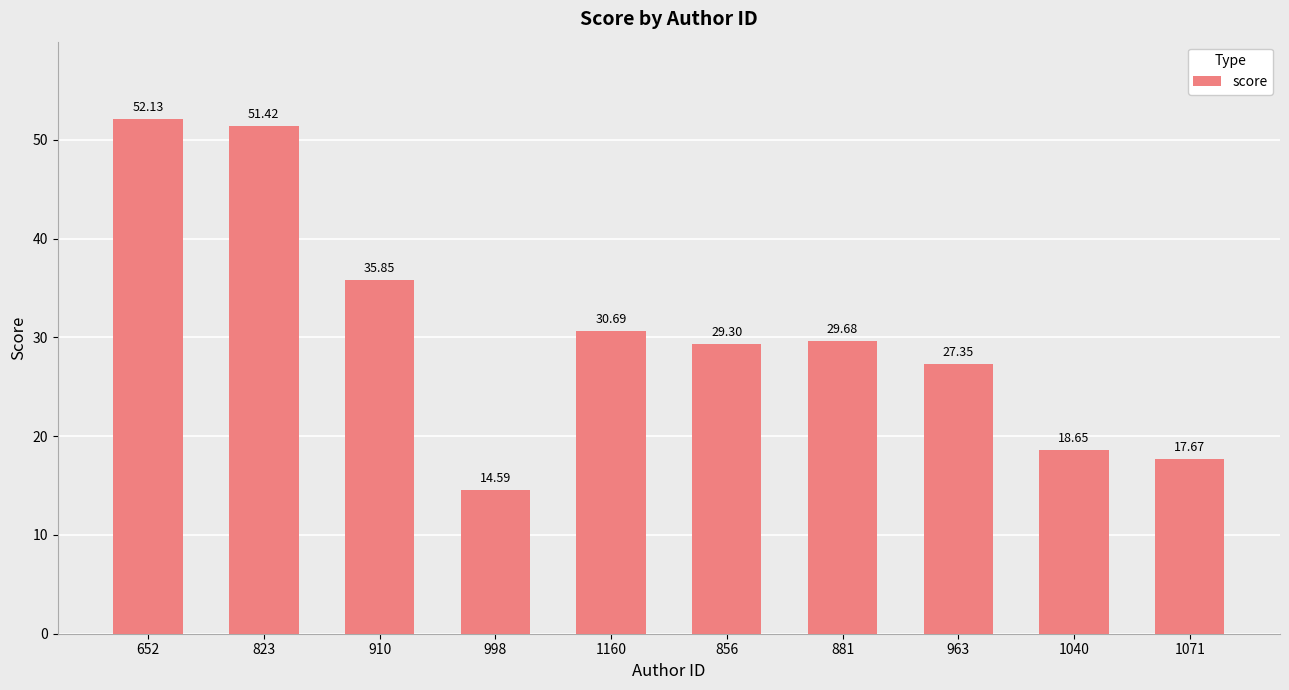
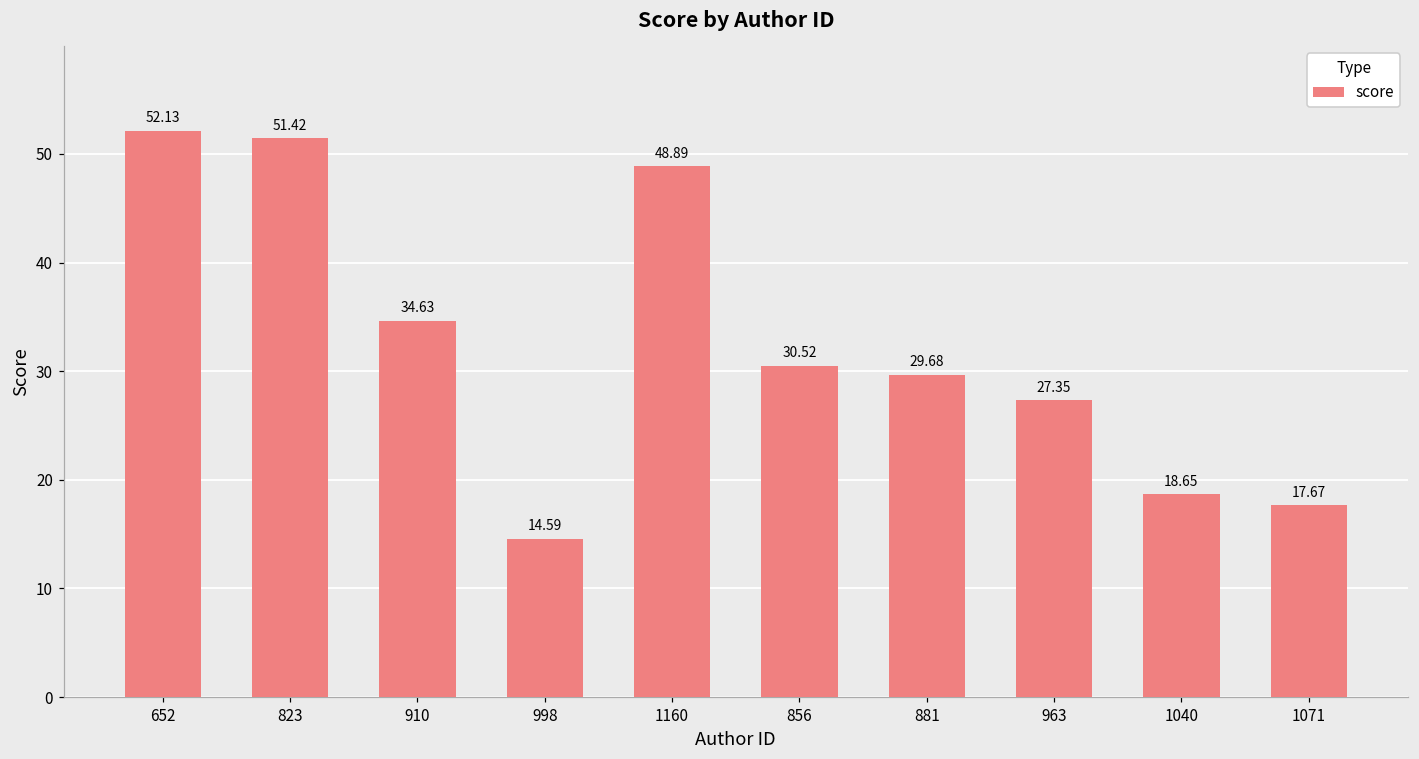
  {
    "652": 52.13,
    "823": 51.42,
-   "910": 35.85,
+   "910": 34.63,
    "998": 14.59,
-   "1160": 30.69,
-   "856": 29.30,
+   "1160": 48.89,
+   "856": 30.52,
    "881": 29.68,
    "963": 27.35,
    "1040": 18.65,
    "1071": 17.67
  }
